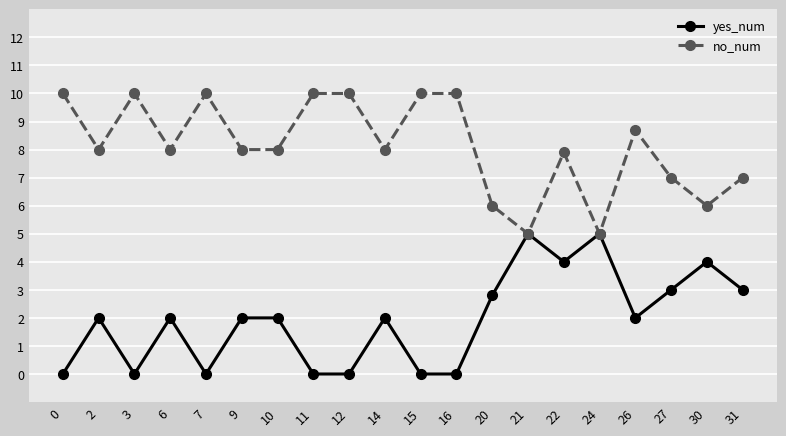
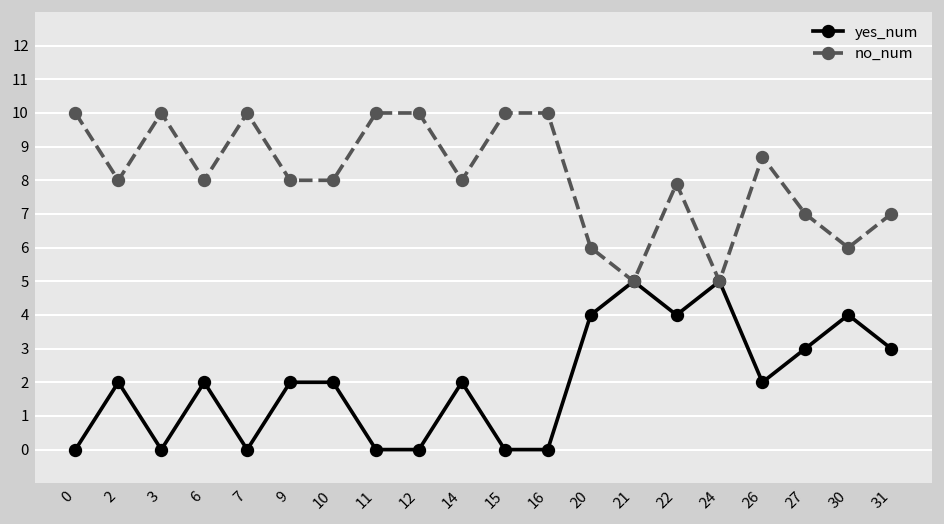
  {
    "yes_num": {
      "0": 0.0,
      "2": 2.0,
      "3": 0.0,
      "6": 2.0,
      "7": 0.0,
      "9": 2.0,
      "10": 2.0,
      "11": 0.0,
      "12": 0.0,
      "14": 2.0,
      "15": 0.0,
      "16": 0.0,
-     "20": 2.8,
+     "20": 4.0,
      "22": 4.0,
      "26": 2.0,
      "27": 3.0,
      "30": 4.0,
      "31": 3.0
    },
    "no_num": {
      "0": 10.0,
      "2": 8.0,
      "3": 10.0,
      "6": 8.0,
      "7": 10.0,
      "9": 8.0,
      "10": 8.0,
      "11": 10.0,
      "12": 10.0,
      "14": 8.0,
      "15": 10.0,
      "16": 10.0,
      "20": 6.0,
      "22": 7.9,
      "26": 8.7,
      "27": 7.0,
      "30": 6.0,
      "31": 7.0
    }
  }
